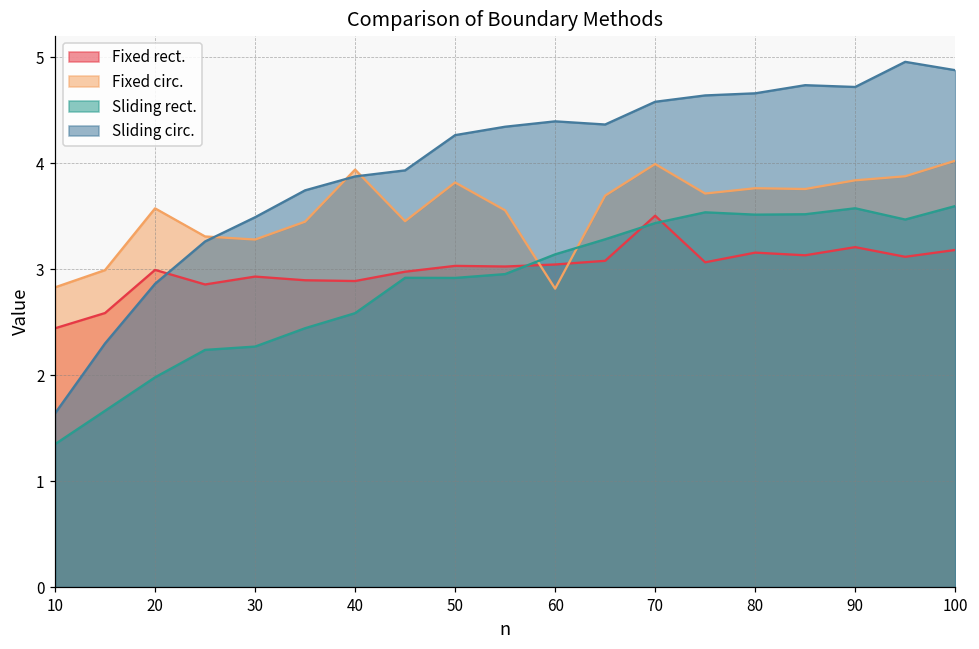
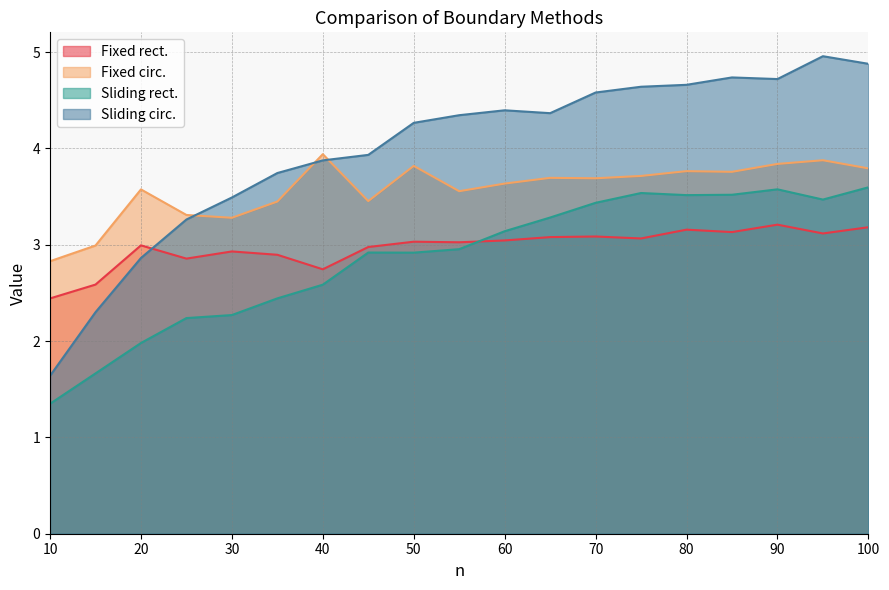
  {
    "Fixed rect.": {
      "10": 2.4,
      "20": 3.0,
      "30": 2.9,
-     "40": 2.9,
+     "40": 2.7,
      "50": 3.0,
      "60": 3.0,
-     "70": 3.5,
+     "70": 3.1,
      "80": 3.2,
      "90": 3.2,
      "100": 3.2
    },
    "Fixed circ.": {
      "10": 2.8,
      "20": 3.6,
      "30": 3.3,
      "40": 3.9,
      "50": 3.8,
-     "60": 2.8,
-     "70": 4.0,
+     "60": 3.6,
+     "70": 3.7,
      "80": 3.8,
      "90": 3.8,
-     "100": 4.0
+     "100": 3.8
    }
  }
